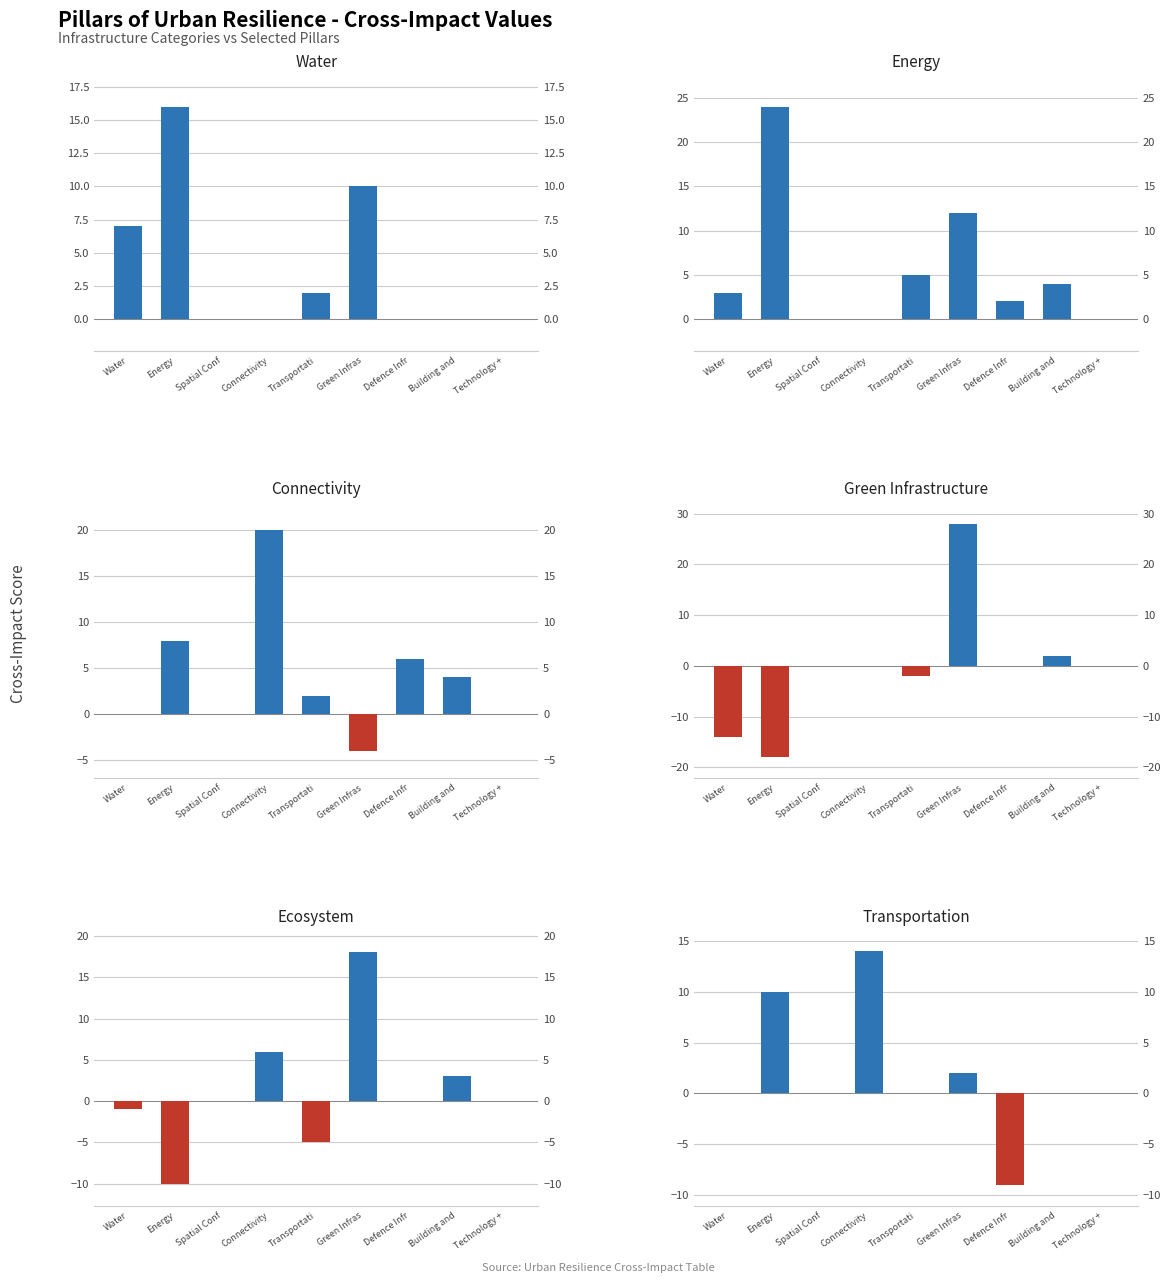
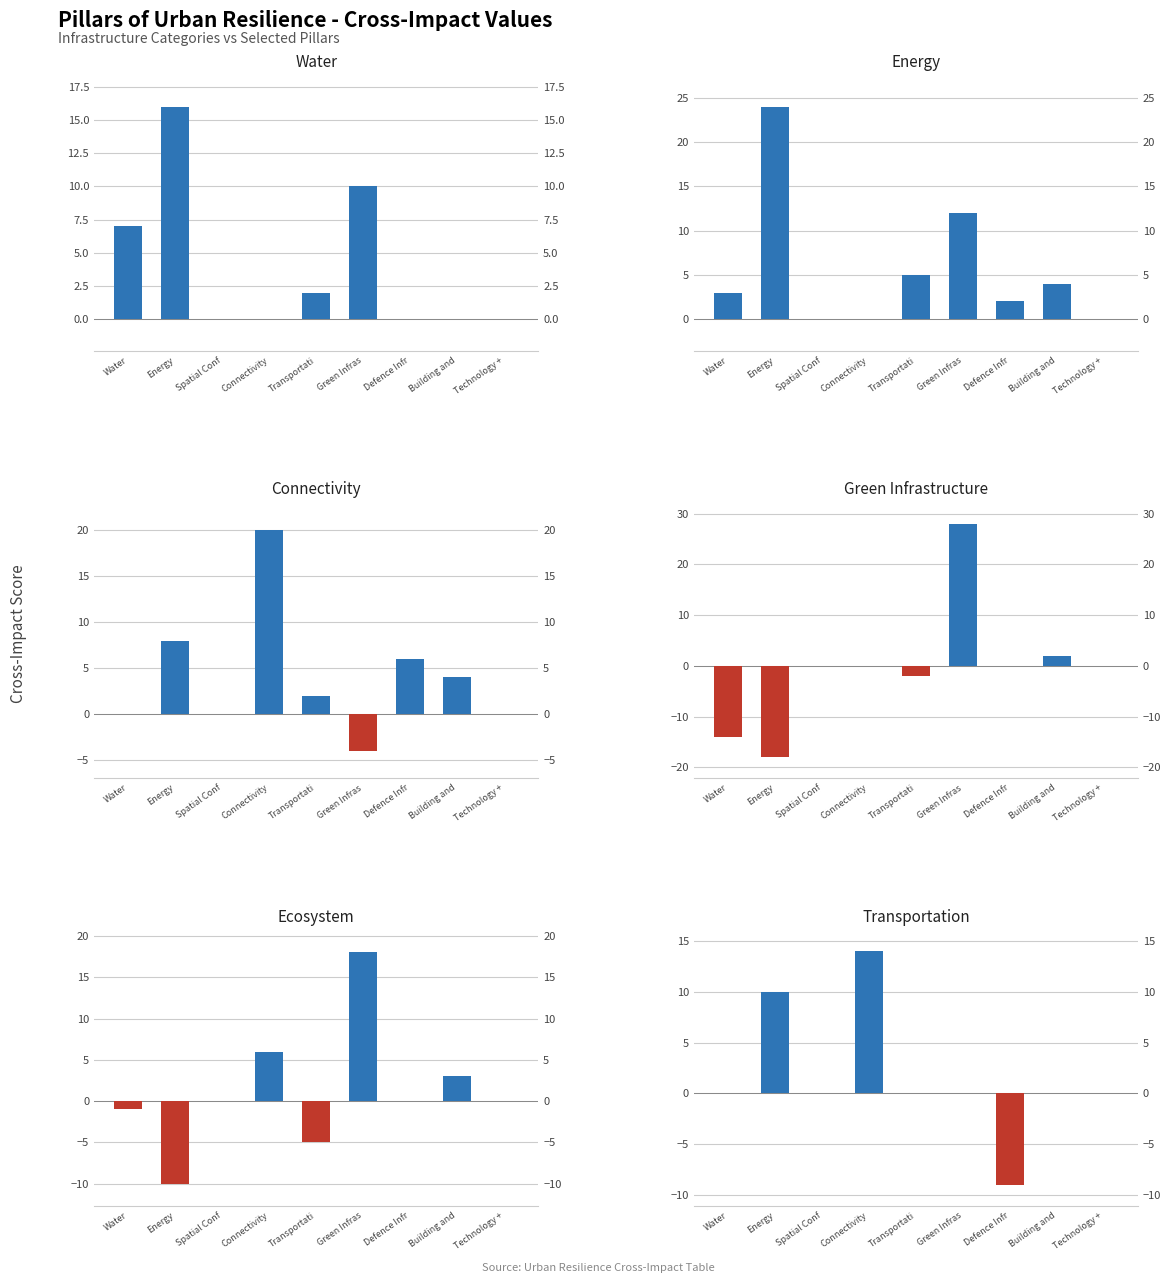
  {
    "Water": {
      "Water": 7.0,
      "Energy": 16.0,
      "Spatial Conf": 0.0,
      "Connectivity": 0.0,
      "Transportati": 2.0,
      "Green Infras": 10.0,
      "Defence Infr": 0.0,
      "Building and": 0.0,
      "Technology +": 0.0
    },
    "Energy": {
      "Water": 3,
      "Energy": 24,
      "Spatial Conf": 0,
      "Connectivity": 0,
      "Transportati": 5,
      "Green Infras": 12,
      "Defence Infr": 2,
      "Building and": 4,
      "Technology +": 0
    },
    "Connectivity": {
      "Water": 0,
      "Energy": 8,
      "Spatial Conf": 0,
      "Connectivity": 20,
      "Transportati": 2,
      "Green Infras": -4,
      "Defence Infr": 6,
      "Building and": 4,
      "Technology +": 0
    },
    "Green Infrastructure": {
      "Water": -14,
      "Energy": -18,
      "Spatial Conf": 0,
      "Connectivity": 0,
      "Transportati": -2,
      "Green Infras": 28,
      "Defence Infr": 0,
      "Building and": 2,
      "Technology +": 0
    },
    "Ecosystem": {
      "Water": -1,
      "Energy": -10,
      "Spatial Conf": 0,
      "Connectivity": 6,
      "Transportati": -5,
      "Green Infras": 18,
      "Defence Infr": 0,
      "Building and": 3,
      "Technology +": 0
    },
    "Transportation": {
      "Water": 0,
      "Energy": 10,
      "Spatial Conf": 0,
      "Connectivity": 14,
      "Transportati": 0,
-     "Green Infras": 2,
+     "Green Infras": 0,
      "Defence Infr": -9,
      "Building and": 0,
      "Technology +": 0
    }
  }
